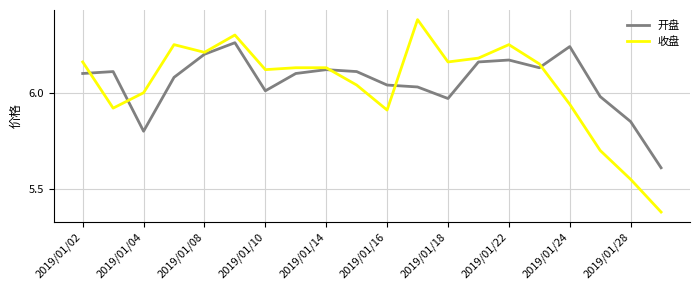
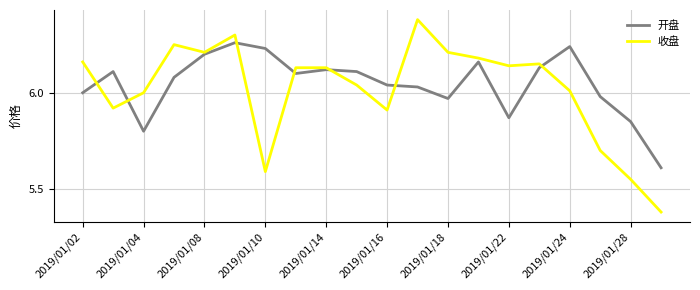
  {
    "开盘": {
-     "2019/01/02": 6.1,
+     "2019/01/02": 6.0,
      "2019/01/04": 5.80,
-     "2019/01/10": 6.01,
+     "2019/01/10": 6.23,
      "2019/01/16": 6.04,
      "2019/01/18": 5.97,
-     "2019/01/22": 6.17,
+     "2019/01/22": 5.87,
      "2019/01/24": 6.24,
      "2019/01/28": 5.85
    },
    "收盘": {
      "2019/01/02": 6.16,
      "2019/01/04": 6.00,
-     "2019/01/10": 6.12,
+     "2019/01/10": 5.59,
      "2019/01/16": 5.91,
-     "2019/01/18": 6.16,
-     "2019/01/22": 6.25,
-     "2019/01/24": 5.94,
+     "2019/01/18": 6.21,
+     "2019/01/22": 6.14,
+     "2019/01/24": 6.01,
      "2019/01/28": 5.55
    }
  }
